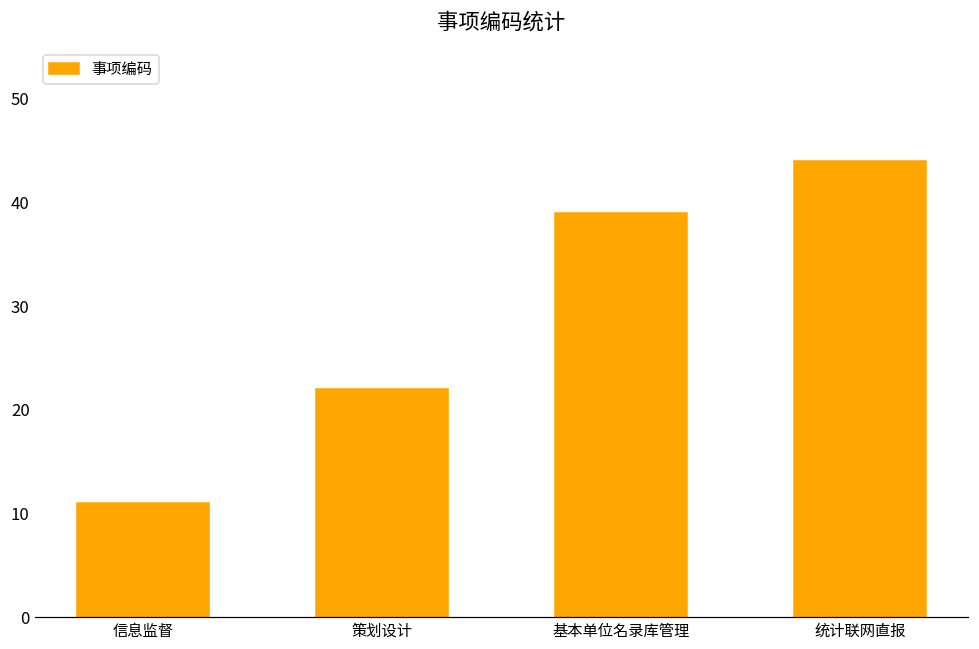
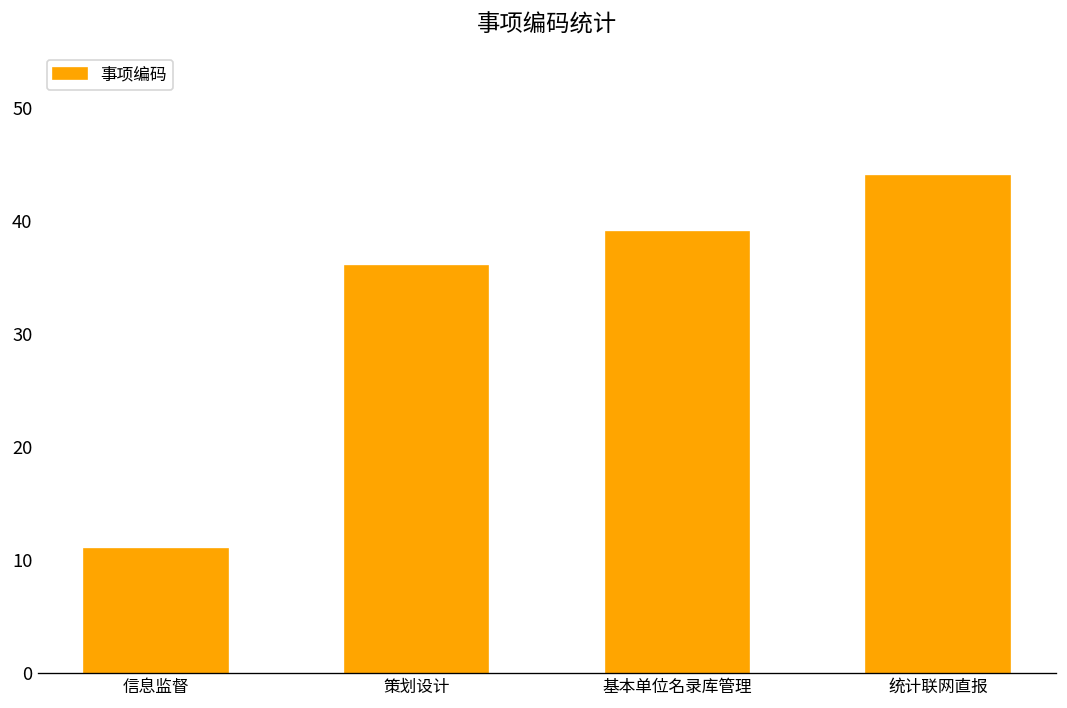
  {
    "信息监督": 11,
-   "策划设计": 22,
+   "策划设计": 36,
    "基本单位名录库管理": 39,
    "统计联网直报": 44
  }
